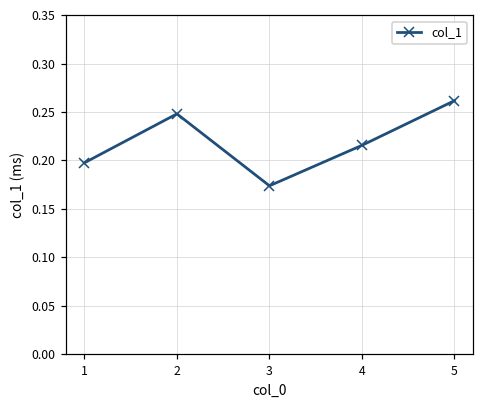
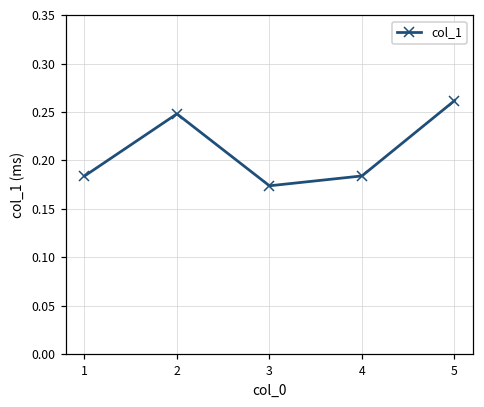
  {
-   "1": 0.20,
+   "1": 0.18,
    "2": 0.25,
    "3": 0.17,
-   "4": 0.22,
+   "4": 0.18,
    "5": 0.26
  }
